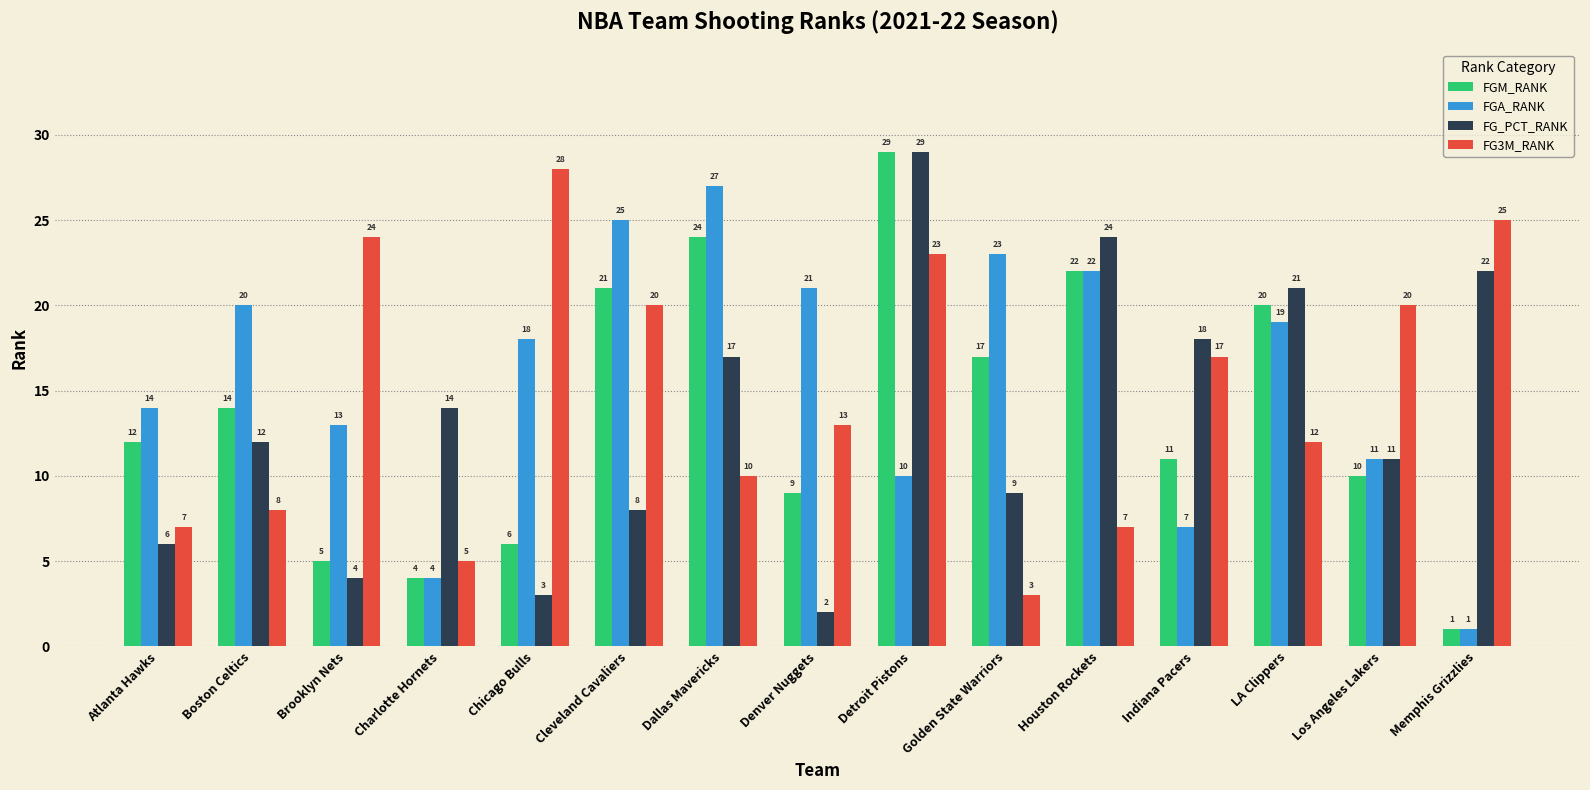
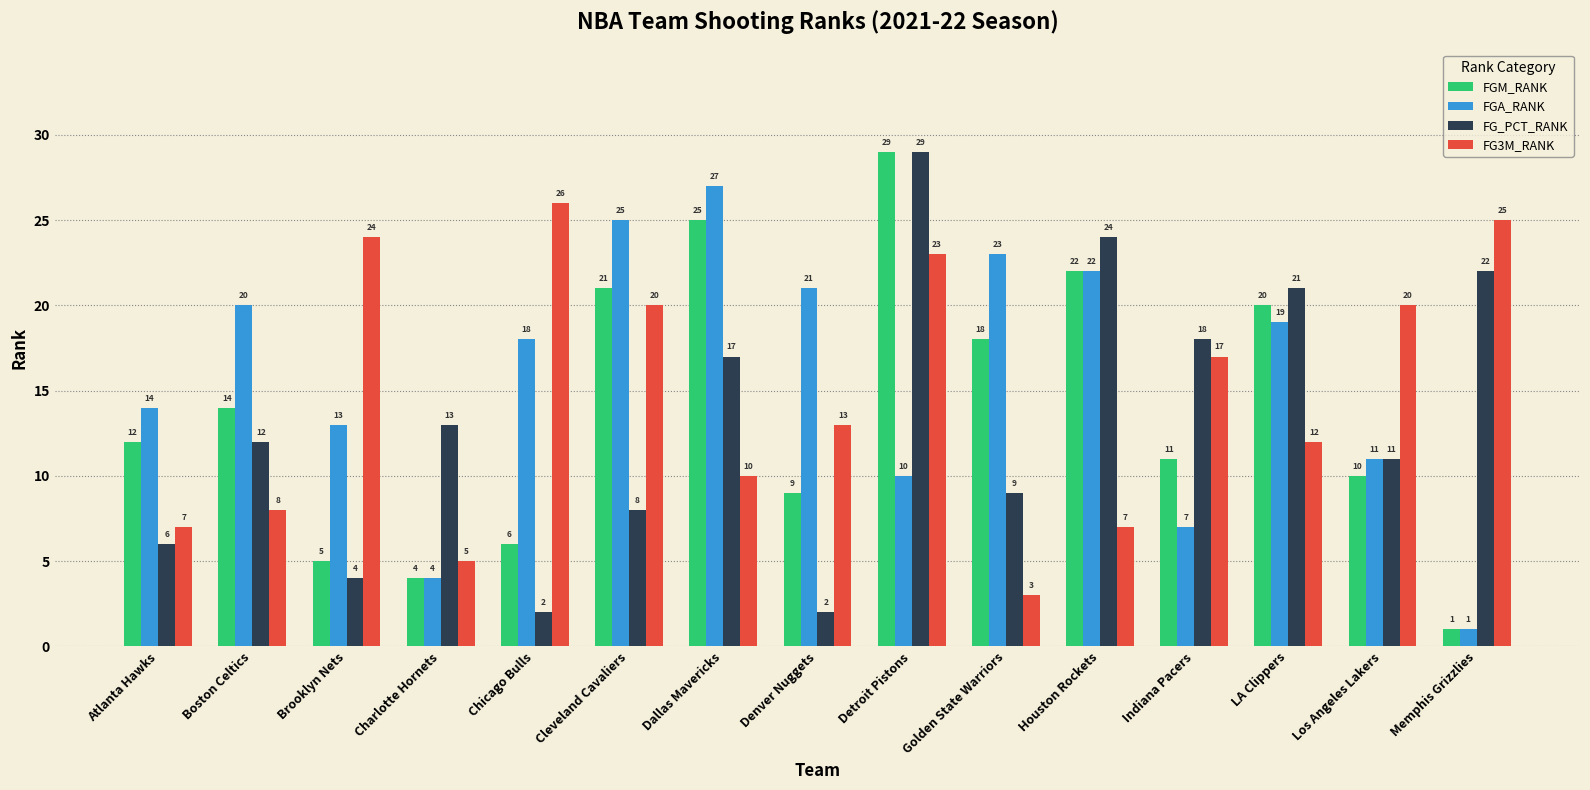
  {
    "FGM_RANK": {
      "Atlanta Hawks": 12,
      "Boston Celtics": 14,
      "Brooklyn Nets": 5,
      "Charlotte Hornets": 4,
      "Chicago Bulls": 6,
      "Cleveland Cavaliers": 21,
-     "Dallas Mavericks": 24,
+     "Dallas Mavericks": 25,
      "Denver Nuggets": 9,
      "Detroit Pistons": 29,
-     "Golden State Warriors": 17,
+     "Golden State Warriors": 18,
      "Houston Rockets": 22,
      "Indiana Pacers": 11,
      "LA Clippers": 20,
      "Los Angeles Lakers": 10,
      "Memphis Grizzlies": 1
    },
    "FGA_RANK": {
      "Atlanta Hawks": 14,
      "Boston Celtics": 20,
      "Brooklyn Nets": 13,
      "Charlotte Hornets": 4,
      "Chicago Bulls": 18,
      "Cleveland Cavaliers": 25,
      "Dallas Mavericks": 27,
      "Denver Nuggets": 21,
      "Detroit Pistons": 10,
      "Golden State Warriors": 23,
      "Houston Rockets": 22,
      "Indiana Pacers": 7,
      "LA Clippers": 19,
      "Los Angeles Lakers": 11,
      "Memphis Grizzlies": 1
    },
    "FG_PCT_RANK": {
      "Atlanta Hawks": 6,
      "Boston Celtics": 12,
      "Brooklyn Nets": 4,
-     "Charlotte Hornets": 14,
-     "Chicago Bulls": 3,
+     "Charlotte Hornets": 13,
+     "Chicago Bulls": 2,
      "Cleveland Cavaliers": 8,
      "Dallas Mavericks": 17,
      "Denver Nuggets": 2,
      "Detroit Pistons": 29,
      "Golden State Warriors": 9,
      "Houston Rockets": 24,
      "Indiana Pacers": 18,
      "LA Clippers": 21,
      "Los Angeles Lakers": 11,
      "Memphis Grizzlies": 22
    },
    "FG3M_RANK": {
      "Atlanta Hawks": 7,
      "Boston Celtics": 8,
      "Brooklyn Nets": 24,
      "Charlotte Hornets": 5,
-     "Chicago Bulls": 28,
+     "Chicago Bulls": 26,
      "Cleveland Cavaliers": 20,
      "Dallas Mavericks": 10,
      "Denver Nuggets": 13,
      "Detroit Pistons": 23,
      "Golden State Warriors": 3,
      "Houston Rockets": 7,
      "Indiana Pacers": 17,
      "LA Clippers": 12,
      "Los Angeles Lakers": 20,
      "Memphis Grizzlies": 25
    }
  }
